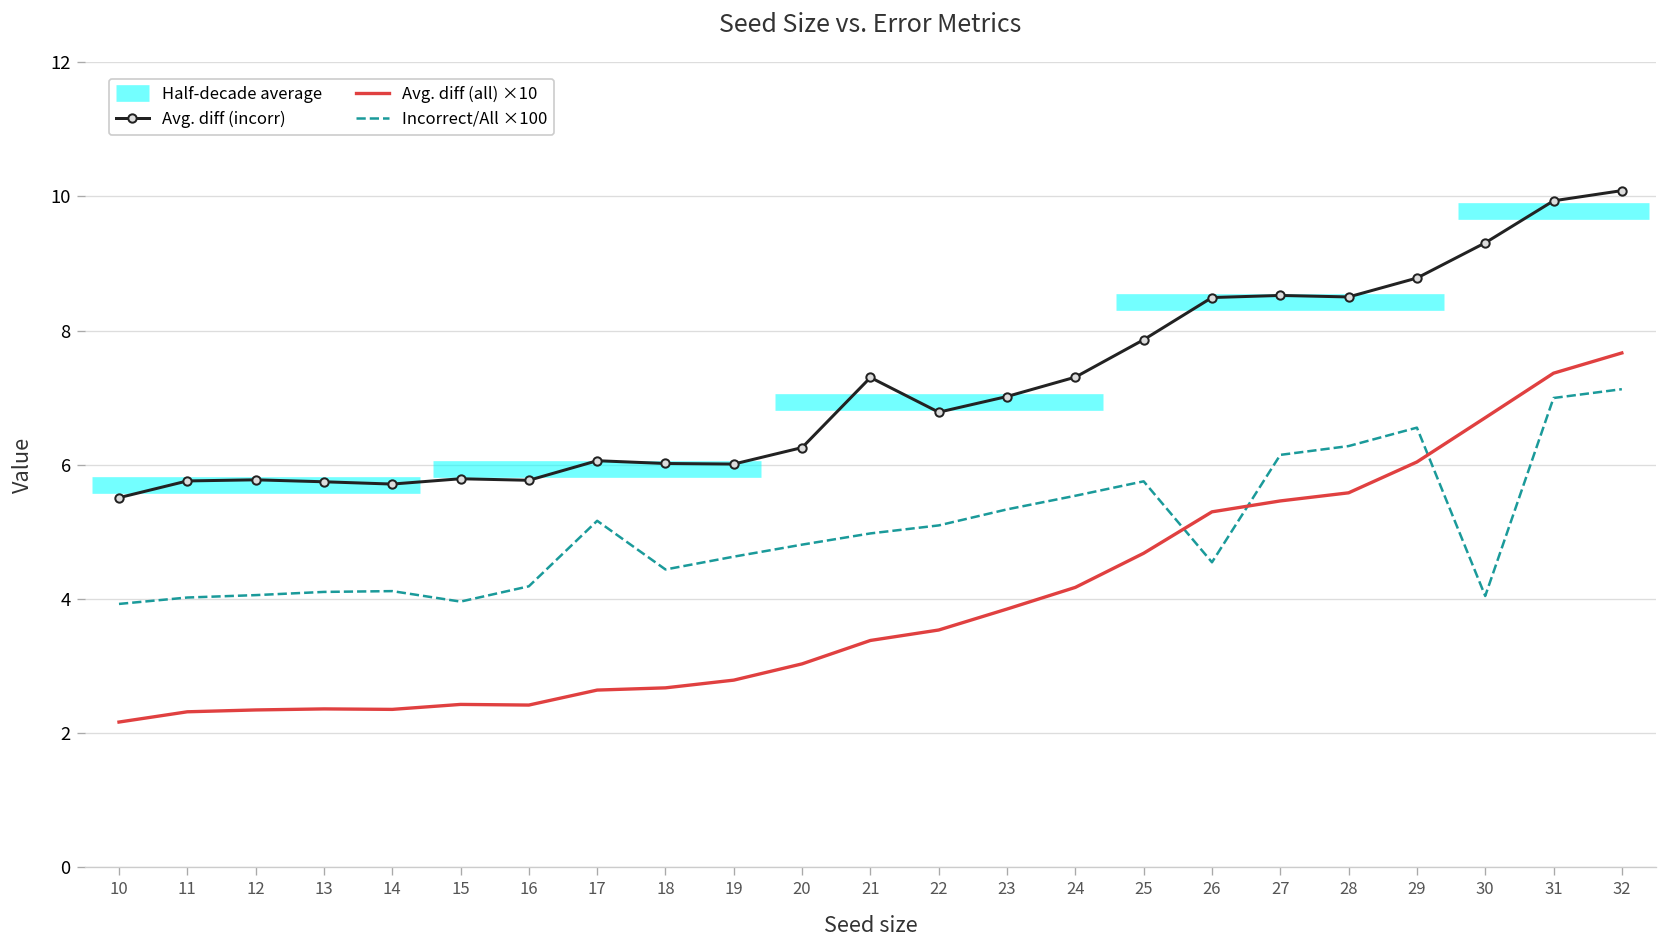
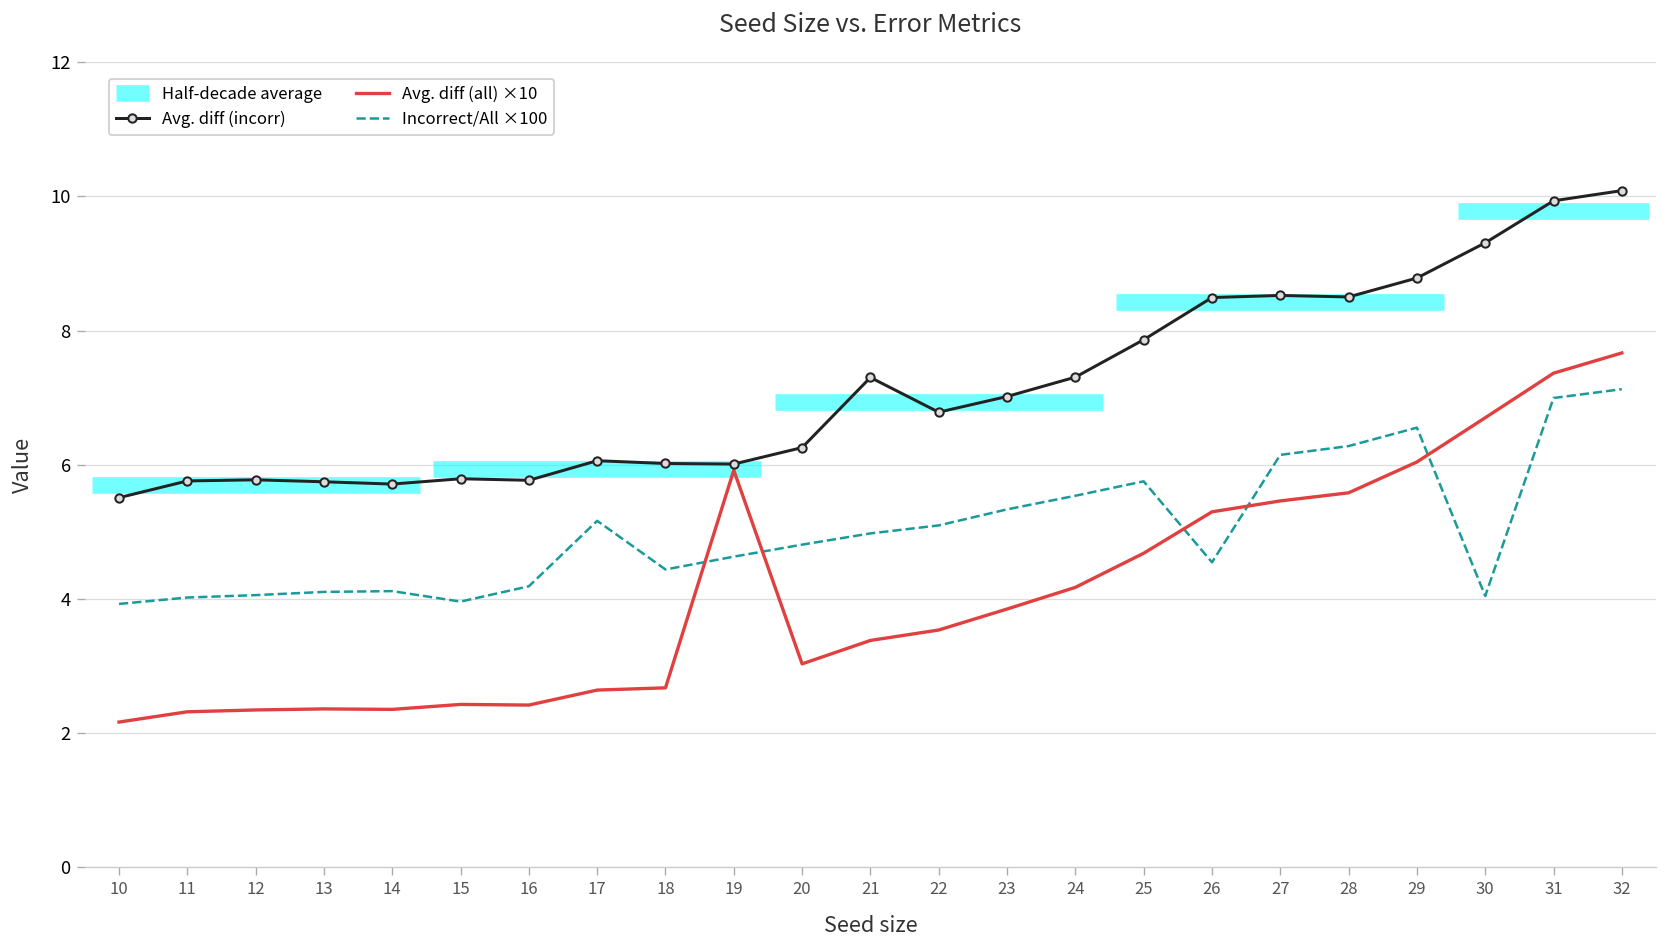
  {
    "Avg. diff (incorr)": {
      "10": 5.5,
      "11": 5.8,
      "12": 5.8,
      "13": 5.7,
      "14": 5.7,
      "15": 5.8,
      "16": 5.8,
      "17": 6.1,
      "18": 6.0,
      "19": 6.0,
      "20": 6.3,
      "21": 7.3,
      "22": 6.8,
      "23": 7.0,
      "24": 7.3,
      "25": 7.9,
      "26": 8.5,
      "27": 8.5,
      "28": 8.5,
      "29": 8.8,
      "30": 9.3,
      "31": 9.9,
      "32": 10.1
    },
    "Avg. diff (all) ×10": {
      "10": 2.2,
      "11": 2.3,
      "12": 2.3,
      "13": 2.4,
      "14": 2.3,
      "15": 2.4,
      "16": 2.4,
      "17": 2.6,
      "18": 2.7,
-     "19": 2.8,
+     "19": 5.9,
      "20": 3.0,
      "21": 3.4,
      "22": 3.5,
      "23": 3.8,
      "24": 4.2,
      "25": 4.7,
      "26": 5.3,
      "27": 5.5,
      "28": 5.6,
      "29": 6.0,
      "30": 6.7,
      "31": 7.4,
      "32": 7.7
    },
    "Incorrect/All ×100": {
      "10": 3.9,
      "11": 4.0,
      "12": 4.1,
      "13": 4.1,
      "14": 4.1,
      "15": 4.0,
      "16": 4.2,
      "17": 5.2,
      "18": 4.4,
      "19": 4.6,
      "20": 4.8,
      "21": 5.0,
      "22": 5.1,
      "23": 5.3,
      "24": 5.5,
      "25": 5.8,
      "26": 4.5,
      "27": 6.1,
      "28": 6.3,
      "29": 6.6,
      "30": 4.0,
      "31": 7.0,
      "32": 7.1
    }
  }
